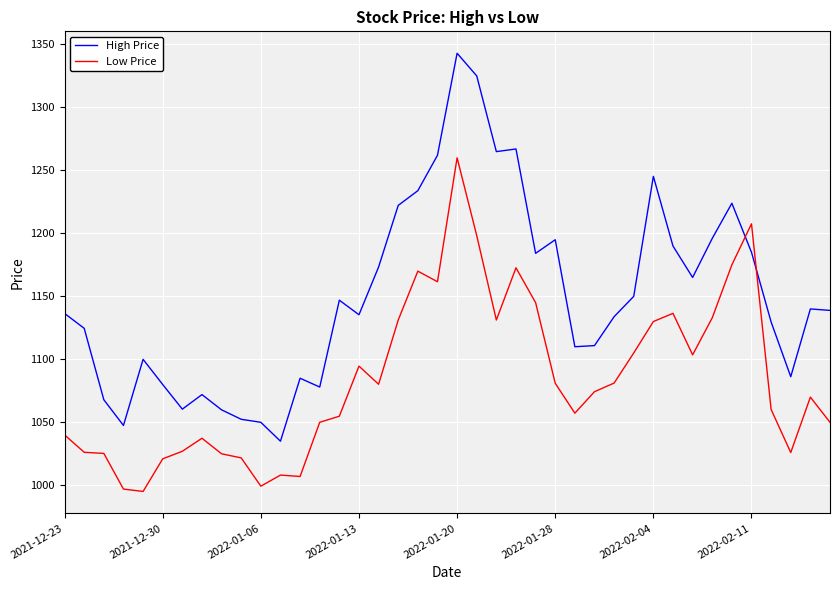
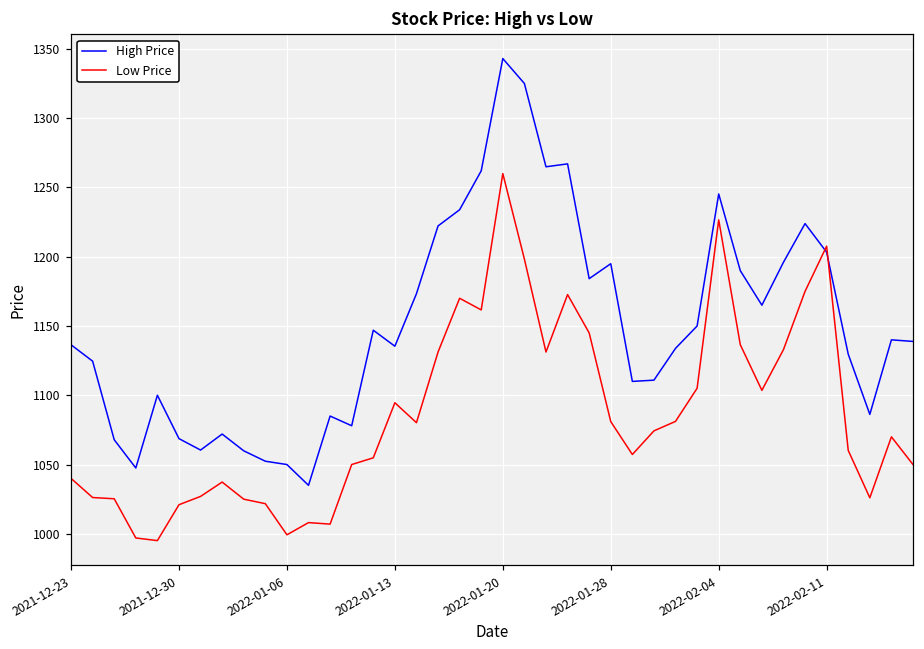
  {
    "High Price": {
      "2021-12-23": 1136,
-     "2021-12-30": 1080,
+     "2021-12-30": 1069,
      "2022-01-06": 1050,
      "2022-01-13": 1135,
      "2022-01-20": 1343,
      "2022-01-28": 1195,
      "2022-02-04": 1245,
-     "2022-02-11": 1185
+     "2022-02-11": 1203
    },
    "Low Price": {
      "2021-12-23": 1040,
      "2021-12-30": 1021,
      "2022-01-06": 999,
      "2022-01-13": 1095,
      "2022-01-20": 1260,
      "2022-01-28": 1081,
-     "2022-02-04": 1130,
+     "2022-02-04": 1227,
      "2022-02-11": 1208
    }
  }
